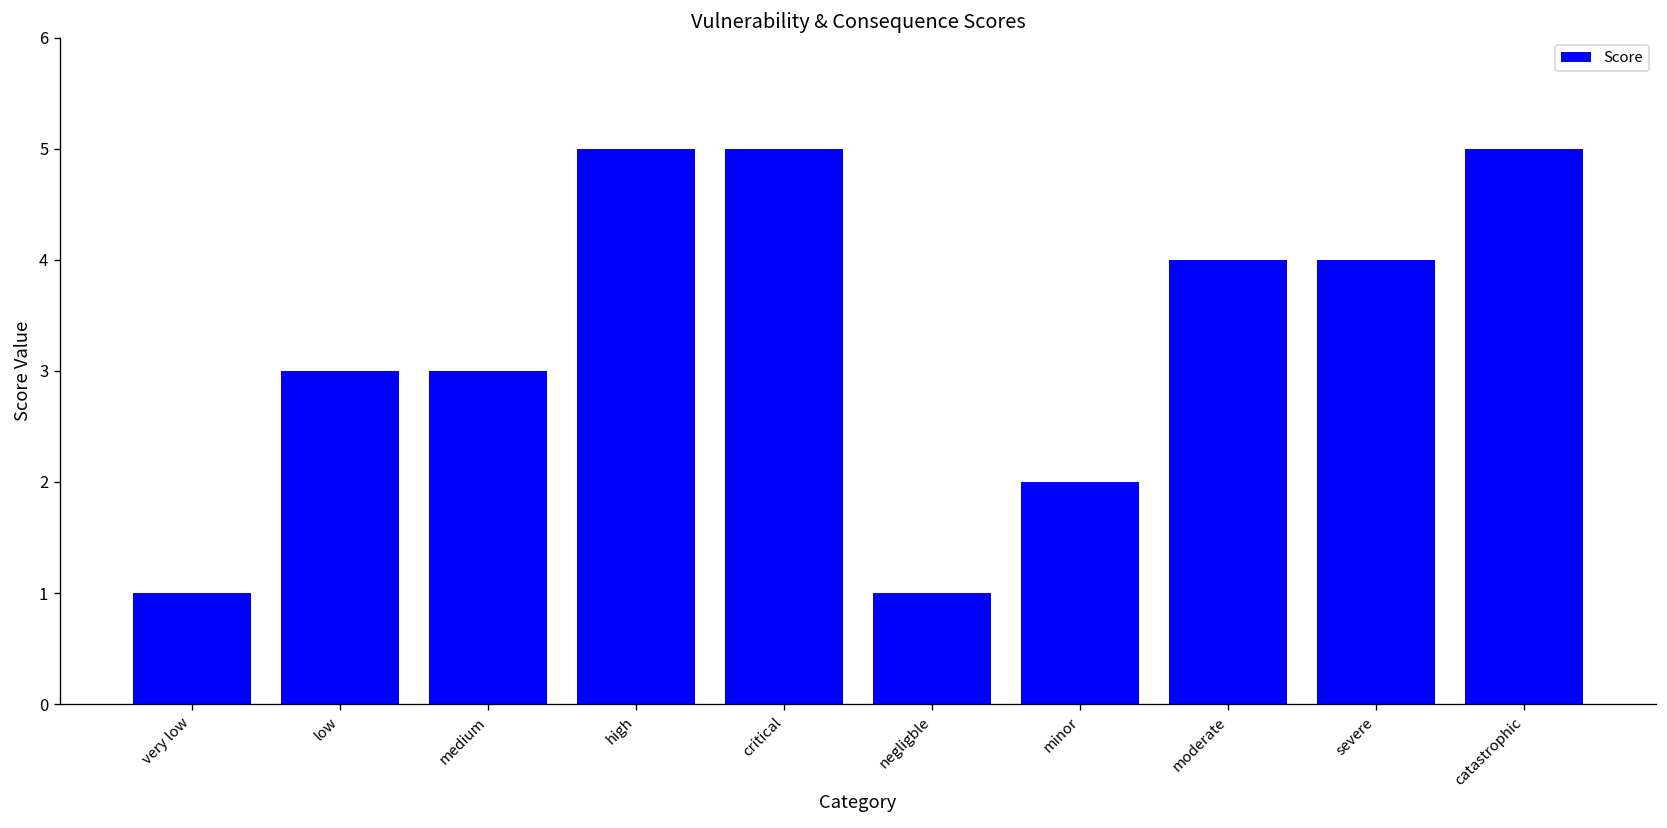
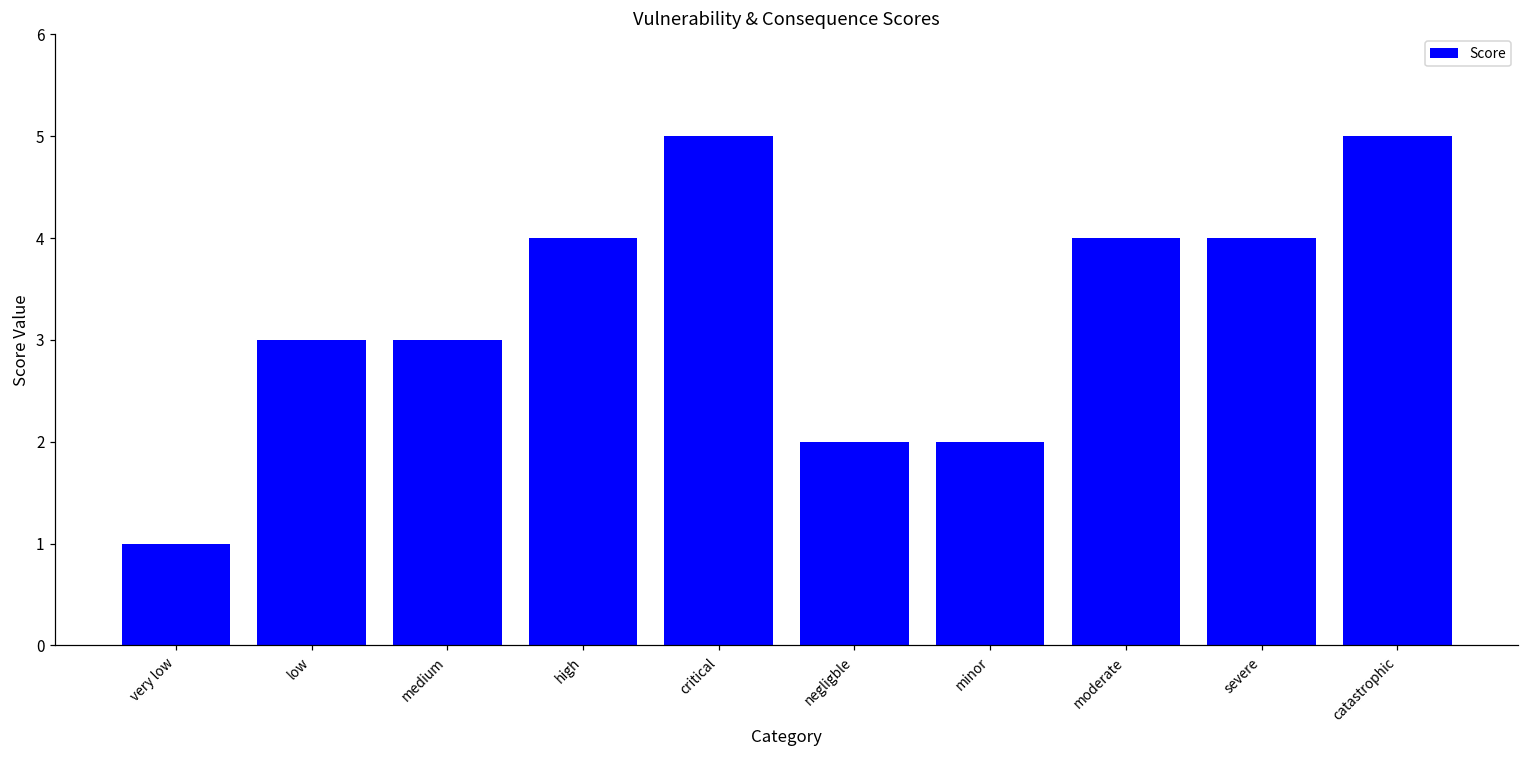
  {
    "very low": 1,
    "low": 3,
    "medium": 3,
-   "high": 5,
+   "high": 4,
    "critical": 5,
-   "negligble": 1,
+   "negligble": 2,
    "minor": 2,
    "moderate": 4,
    "severe": 4,
    "catastrophic": 5
  }
